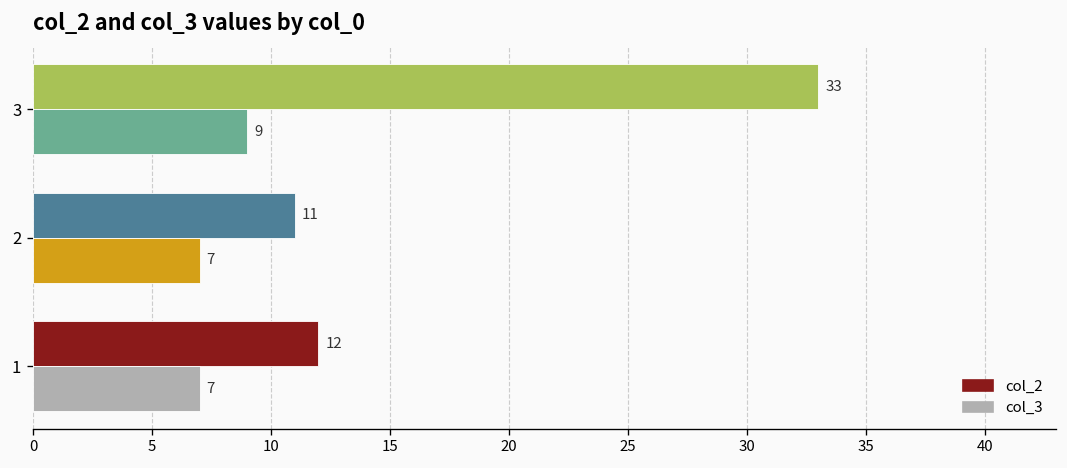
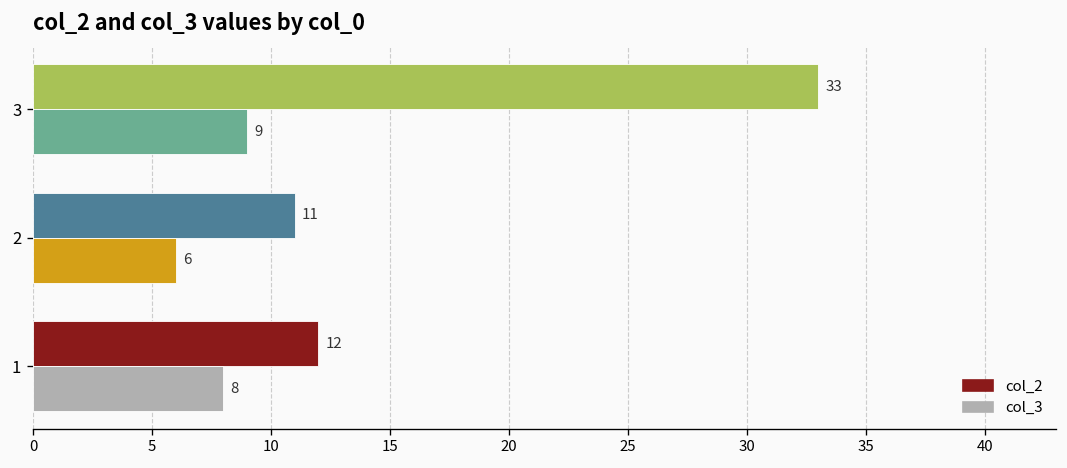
  {
    "col_2": {
      "3": 33,
      "2": 11,
      "1": 12
    },
    "col_3": {
      "3": 9,
-     "2": 7,
-     "1": 7
+     "2": 6,
+     "1": 8
    }
  }
